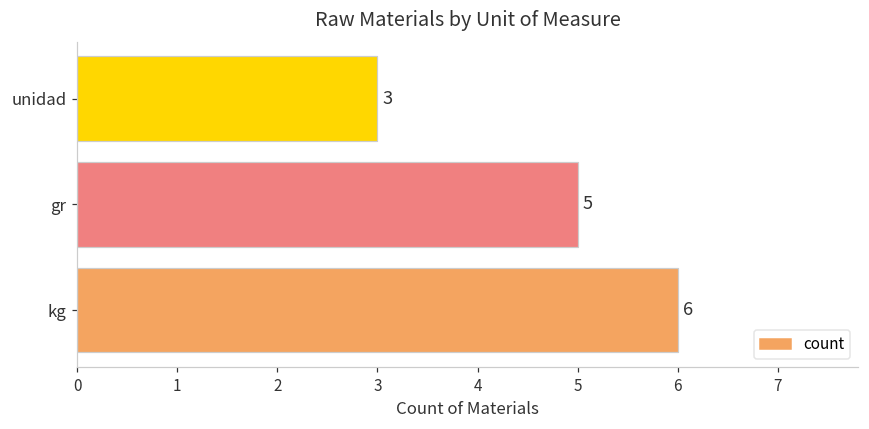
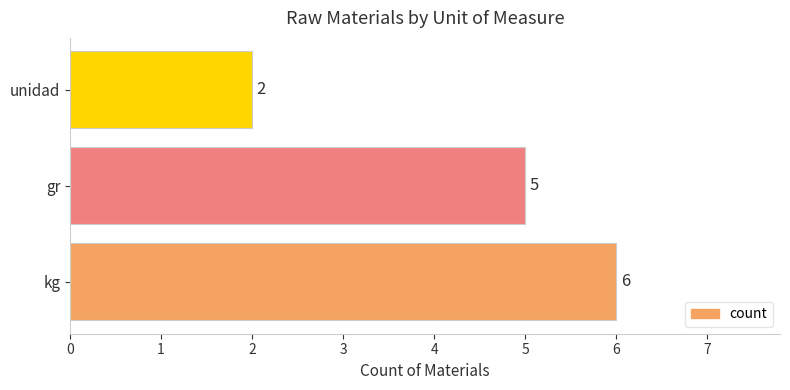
  {
-   "unidad": 3,
+   "unidad": 2,
    "gr": 5,
    "kg": 6
  }
